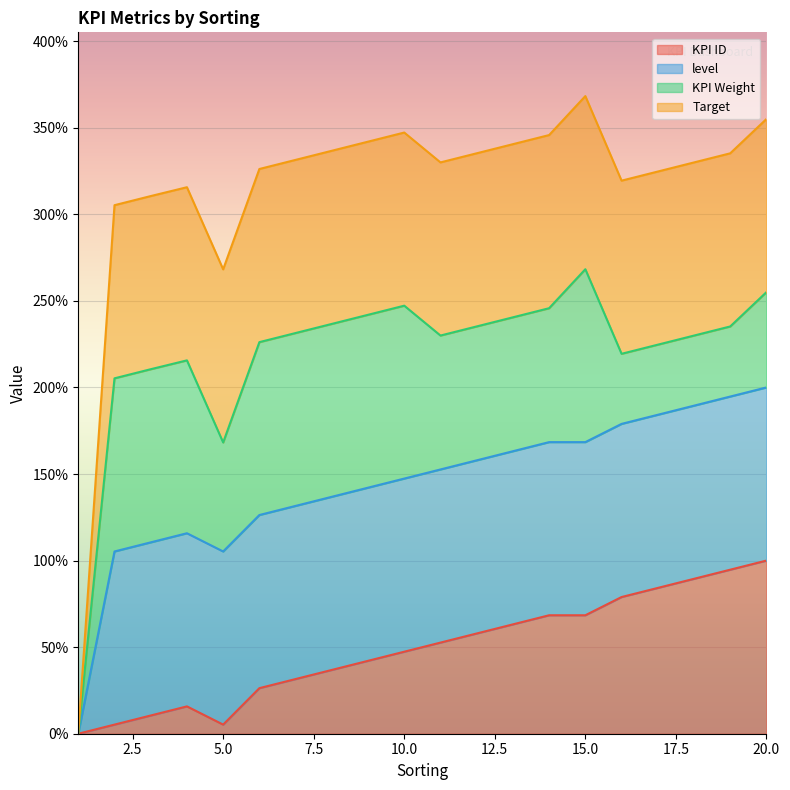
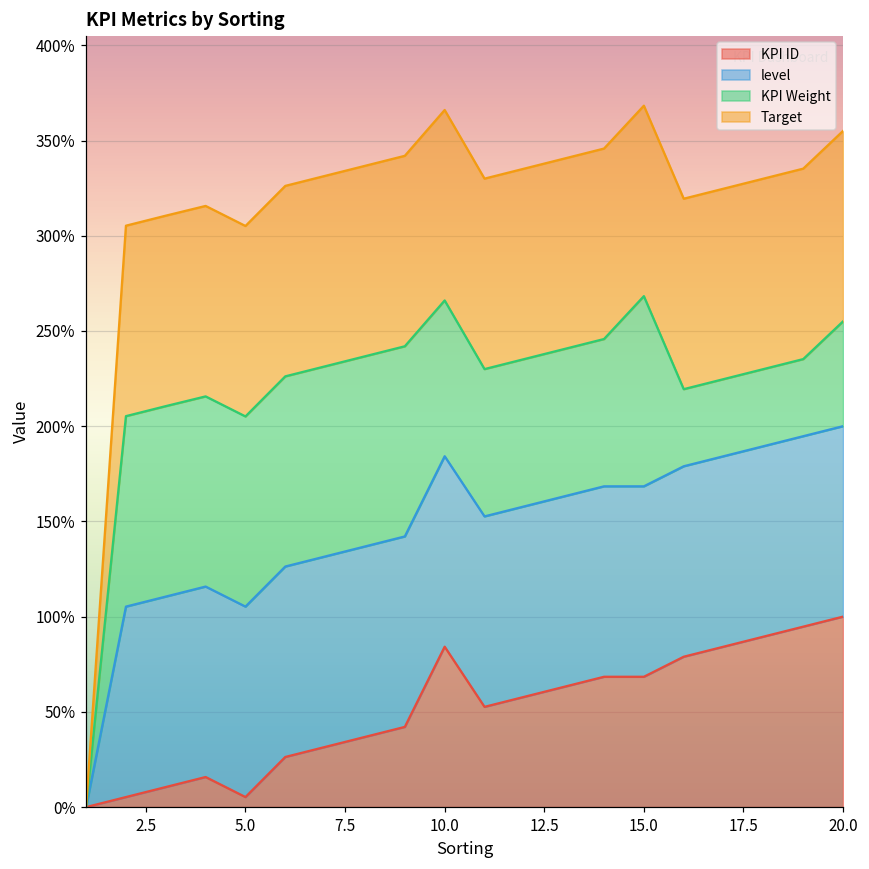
  {
    "KPI ID": {
      "5.0": "5%",
-     "10.0": "47%",
+     "10.0": "84%",
      "15.0": "68%",
      "20.0": "100%"
    },
    "level": {
      "5.0": "100%",
      "10.0": "100%",
      "15.0": "100%",
      "20.0": "100%"
    },
    "KPI Weight": {
-     "5.0": "63%",
-     "10.0": "100%",
+     "5.0": "100%",
+     "10.0": "82%",
      "15.0": "100%",
      "20.0": "55%"
    },
    "Target": {
      "5.0": "100%",
      "10.0": "100%",
      "15.0": "100%",
      "20.0": "100%"
    }
  }
